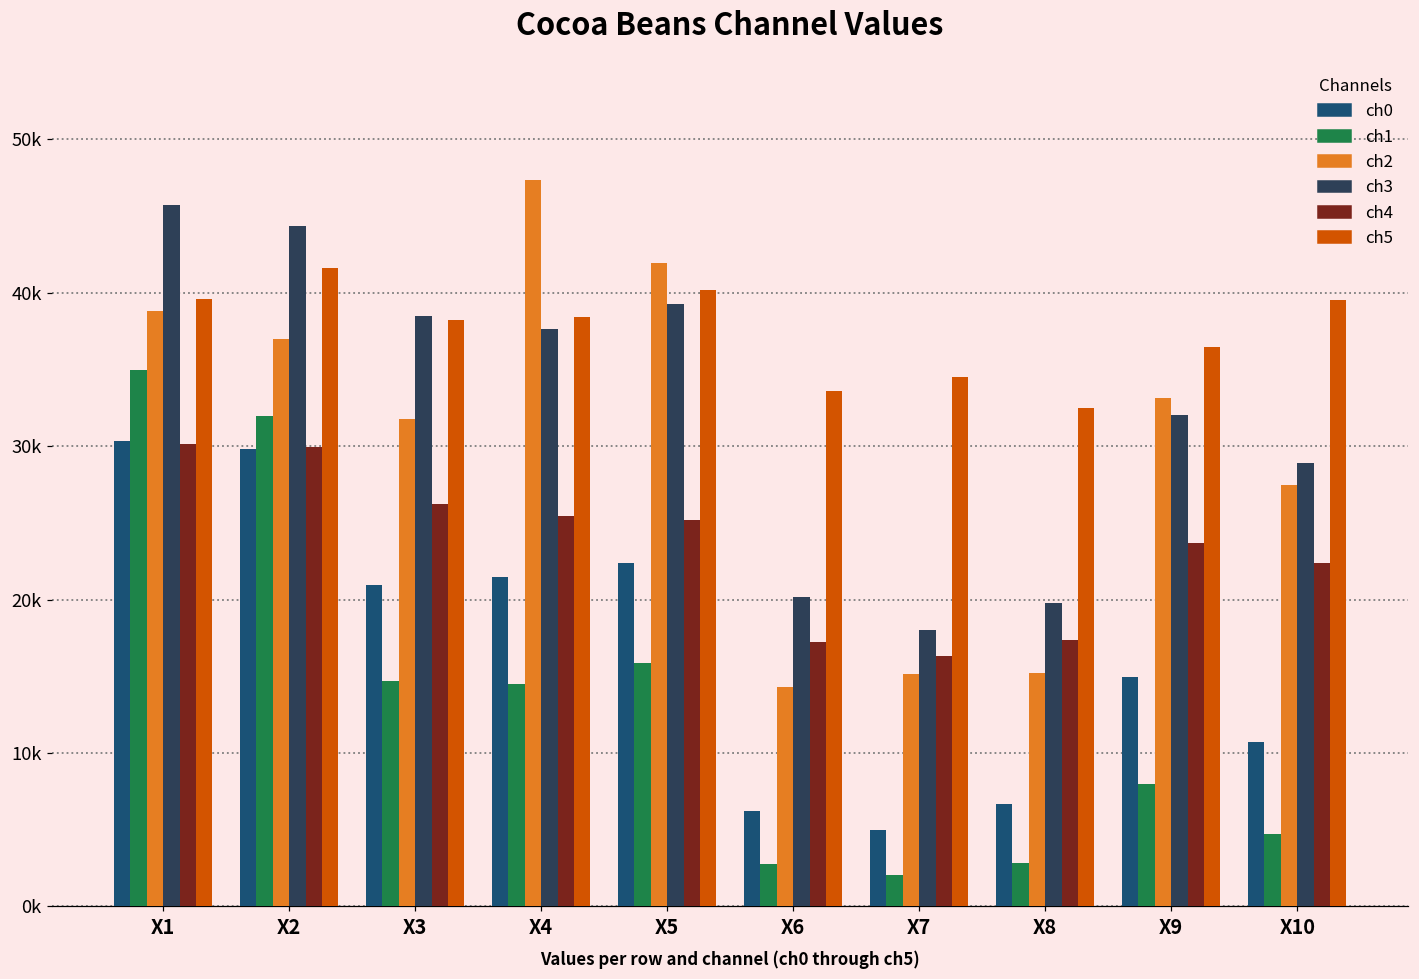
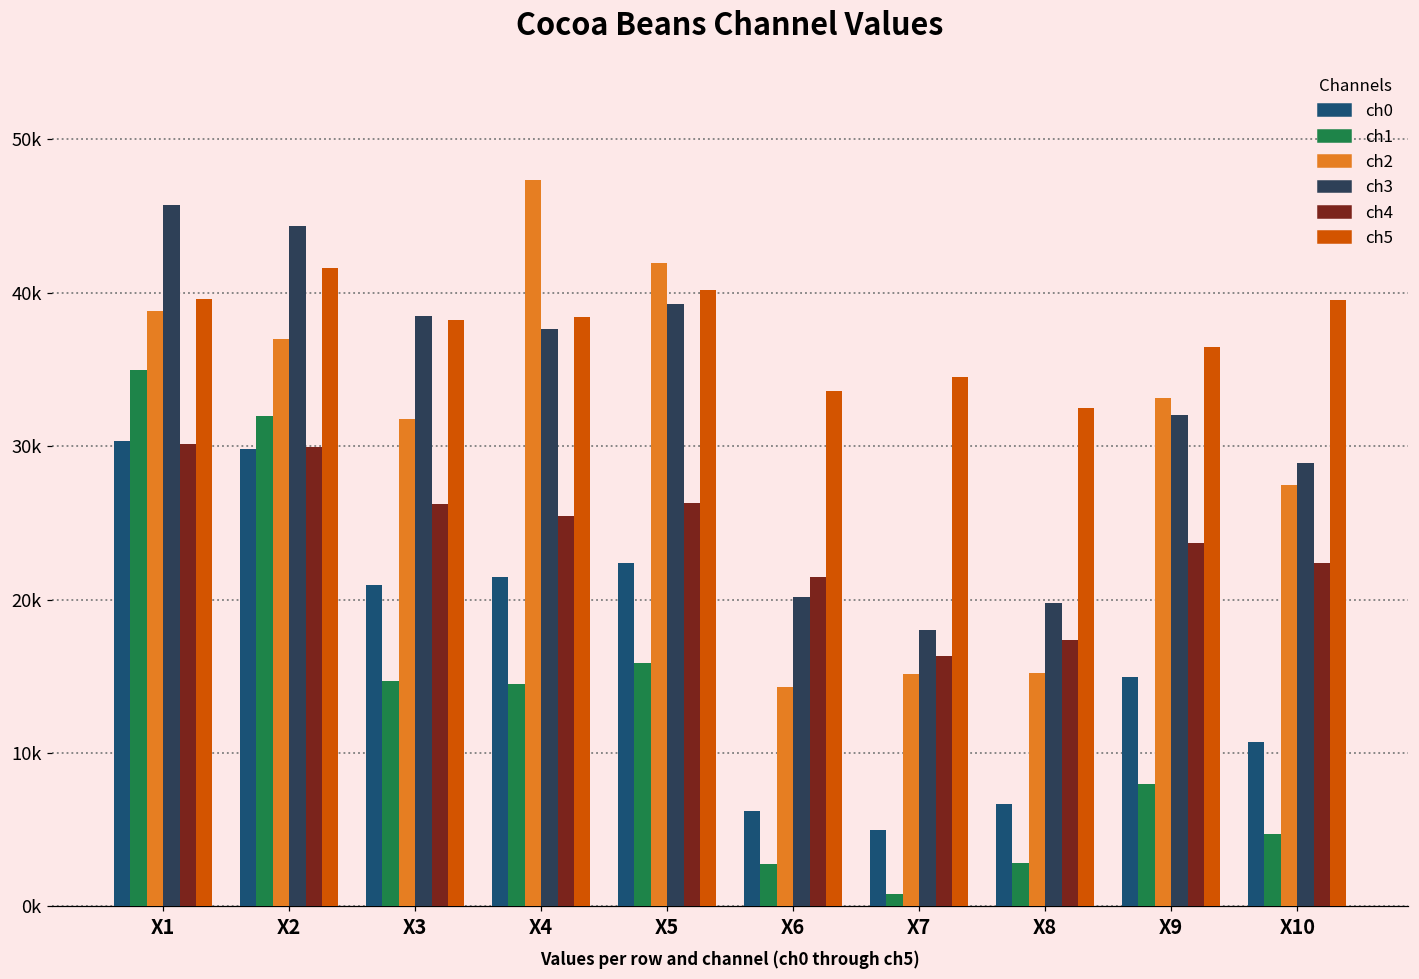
  {
    "ch1": {
      "X1": 34900,
      "X2": 32000,
      "X3": 14700,
      "X4": 14500,
      "X5": 15900,
      "X6": 2700,
-     "X7": 2000,
+     "X7": 800,
      "X8": 2800,
      "X9": 8000,
      "X10": 4700
    },
    "ch4": {
      "X1": 30200,
      "X2": 30000,
      "X3": 26200,
      "X4": 25500,
-     "X5": 25200,
-     "X6": 17300,
+     "X5": 26300,
+     "X6": 21400,
      "X7": 16300,
      "X8": 17400,
      "X9": 23700,
      "X10": 22400
    }
  }
